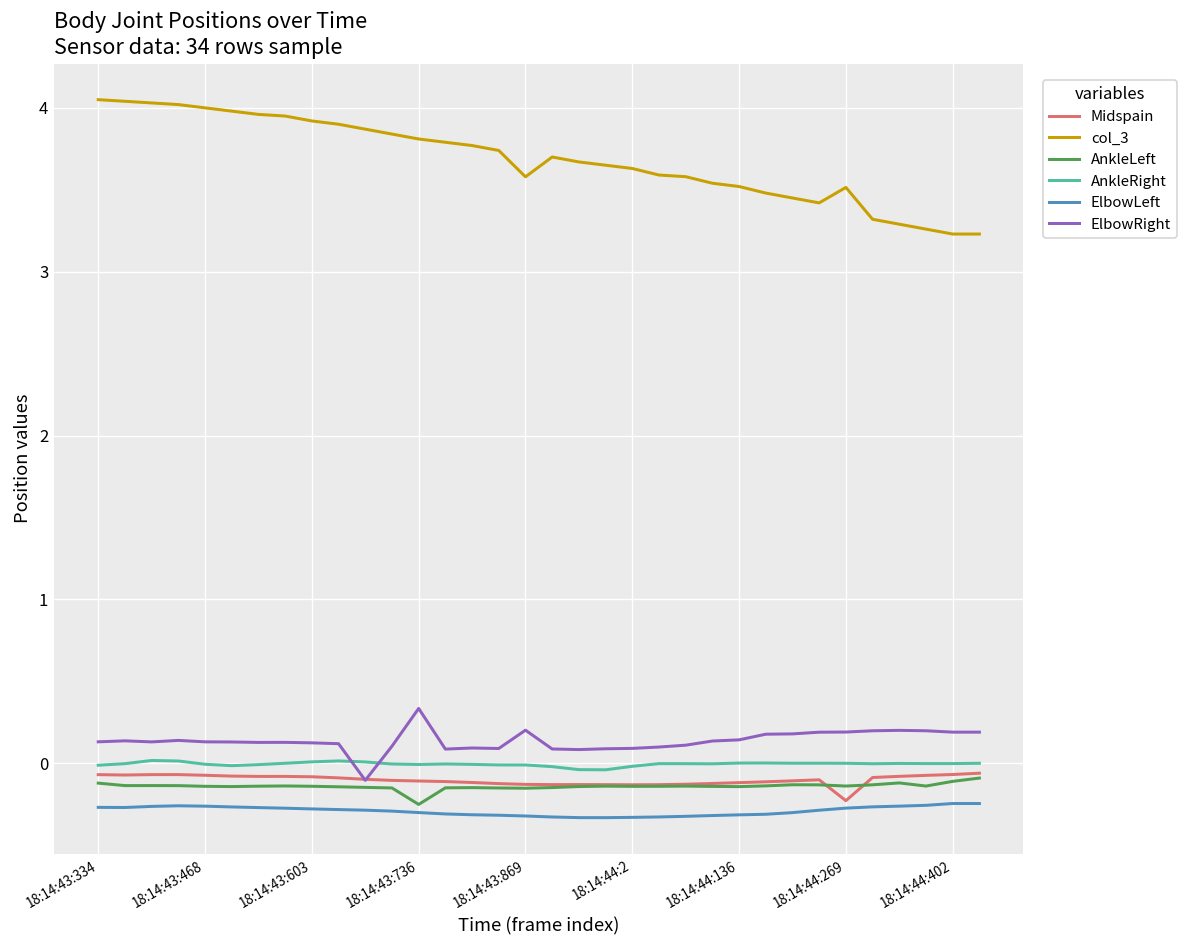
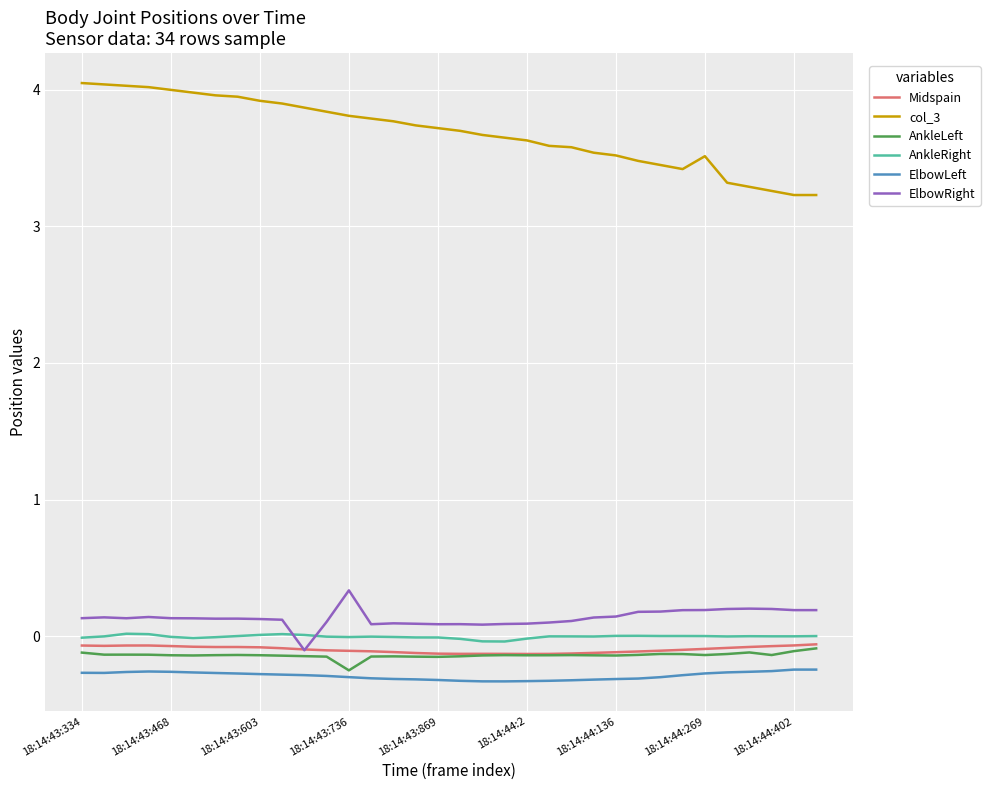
  {
    "Midspain": {
      "18:14:43:334": -0.07,
      "18:14:43:468": -0.07,
      "18:14:43:603": -0.08,
      "18:14:43:736": -0.11,
      "18:14:43:869": -0.13,
      "18:14:44:136": -0.12,
-     "18:14:44:269": -0.23,
+     "18:14:44:269": -0.09,
      "18:14:44:402": -0.07
    },
    "col_3": {
      "18:14:43:334": 4.05,
      "18:14:43:468": 4.00,
      "18:14:43:603": 3.92,
      "18:14:43:736": 3.81,
-     "18:14:43:869": 3.58,
+     "18:14:43:869": 3.72,
      "18:14:44:2": 3.63,
      "18:14:44:136": 3.52,
      "18:14:44:269": 3.51,
      "18:14:44:402": 3.23
    },
    "AnkleLeft": {
      "18:14:43:334": -0.12,
      "18:14:43:468": -0.14,
      "18:14:43:603": -0.14,
      "18:14:43:736": -0.25,
      "18:14:43:869": -0.15,
      "18:14:44:136": -0.14,
      "18:14:44:269": -0.14,
      "18:14:44:402": -0.11
    },
    "ElbowRight": {
      "18:14:43:334": 0.13,
      "18:14:43:468": 0.13,
      "18:14:43:603": 0.13,
      "18:14:43:736": 0.33,
-     "18:14:43:869": 0.20,
+     "18:14:43:869": 0.09,
      "18:14:44:2": 0.09,
      "18:14:44:136": 0.14,
      "18:14:44:269": 0.19,
      "18:14:44:402": 0.19
    }
  }
